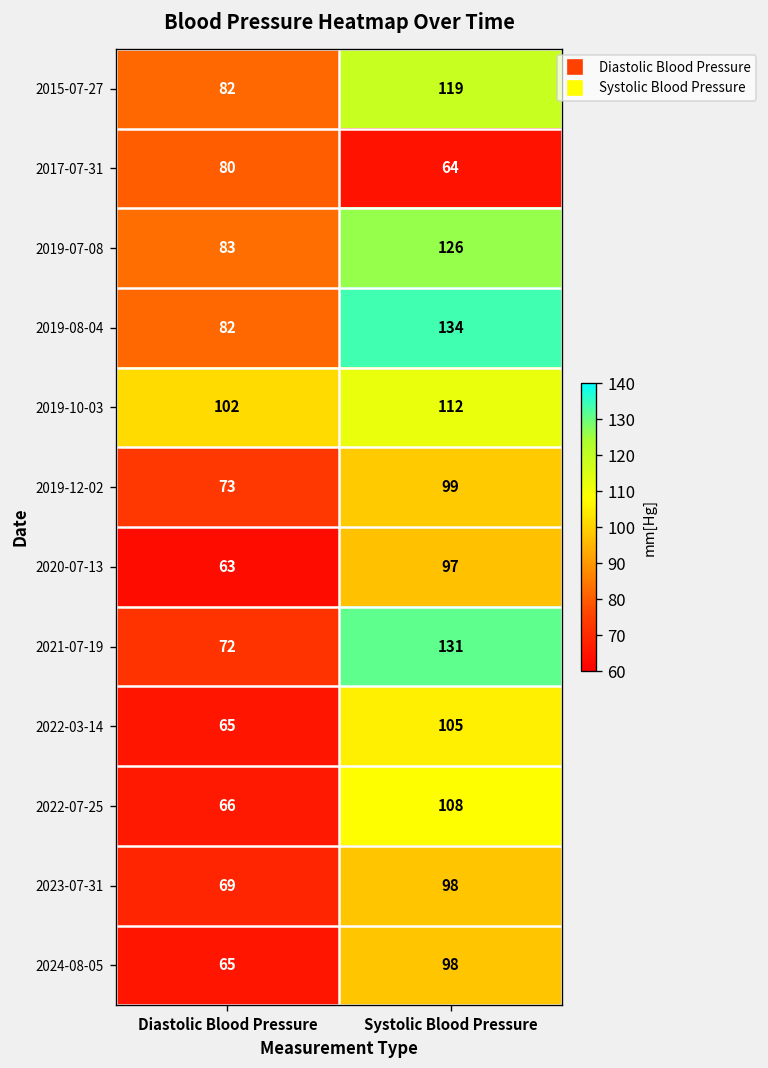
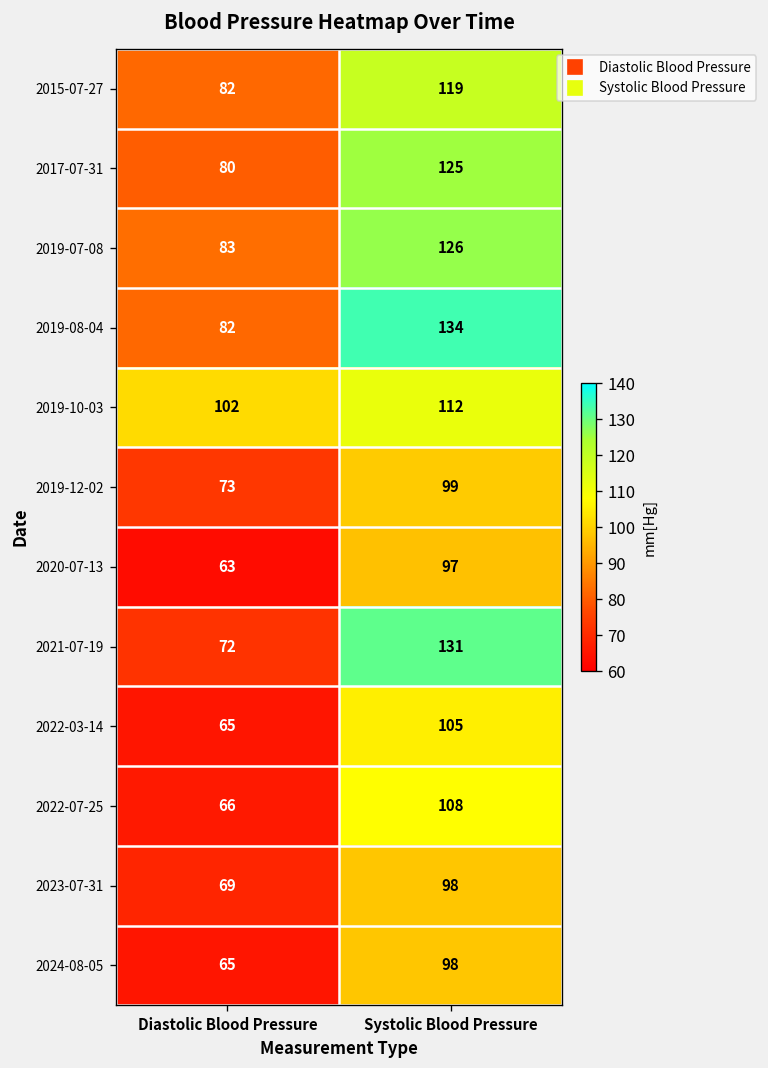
  {
    "2015-07-27": {
      "Diastolic Blood Pressure": 82,
      "Systolic Blood Pressure": 119
    },
    "2017-07-31": {
      "Diastolic Blood Pressure": 80,
-     "Systolic Blood Pressure": 64
+     "Systolic Blood Pressure": 125
    },
    "2019-07-08": {
      "Diastolic Blood Pressure": 83,
      "Systolic Blood Pressure": 126
    },
    "2019-08-04": {
      "Diastolic Blood Pressure": 82,
      "Systolic Blood Pressure": 134
    },
    "2019-10-03": {
      "Diastolic Blood Pressure": 102,
      "Systolic Blood Pressure": 112
    },
    "2019-12-02": {
      "Diastolic Blood Pressure": 73,
      "Systolic Blood Pressure": 99
    },
    "2020-07-13": {
      "Diastolic Blood Pressure": 63,
      "Systolic Blood Pressure": 97
    },
    "2021-07-19": {
      "Diastolic Blood Pressure": 72,
      "Systolic Blood Pressure": 131
    },
    "2022-03-14": {
      "Diastolic Blood Pressure": 65,
      "Systolic Blood Pressure": 105
    },
    "2022-07-25": {
      "Diastolic Blood Pressure": 66,
      "Systolic Blood Pressure": 108
    },
    "2023-07-31": {
      "Diastolic Blood Pressure": 69,
      "Systolic Blood Pressure": 98
    },
    "2024-08-05": {
      "Diastolic Blood Pressure": 65,
      "Systolic Blood Pressure": 98
    }
  }
